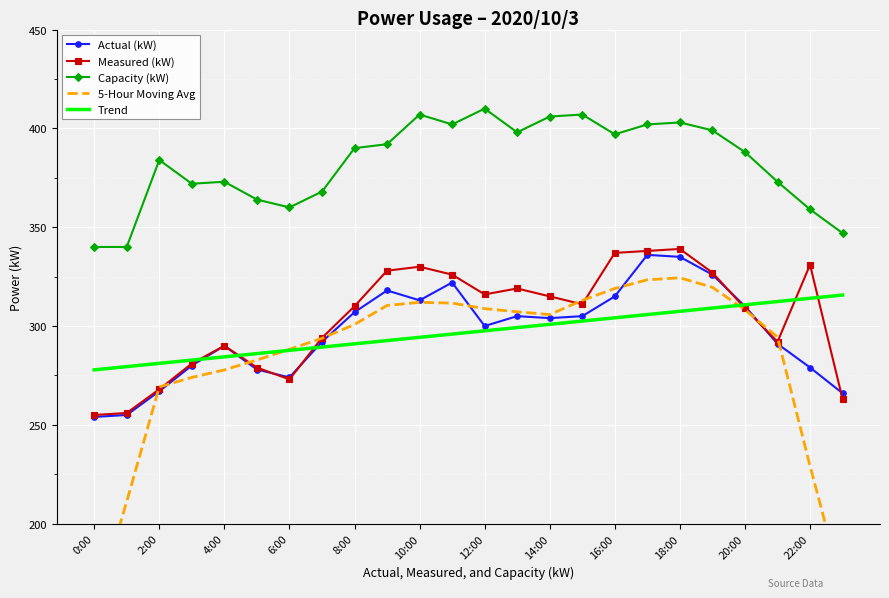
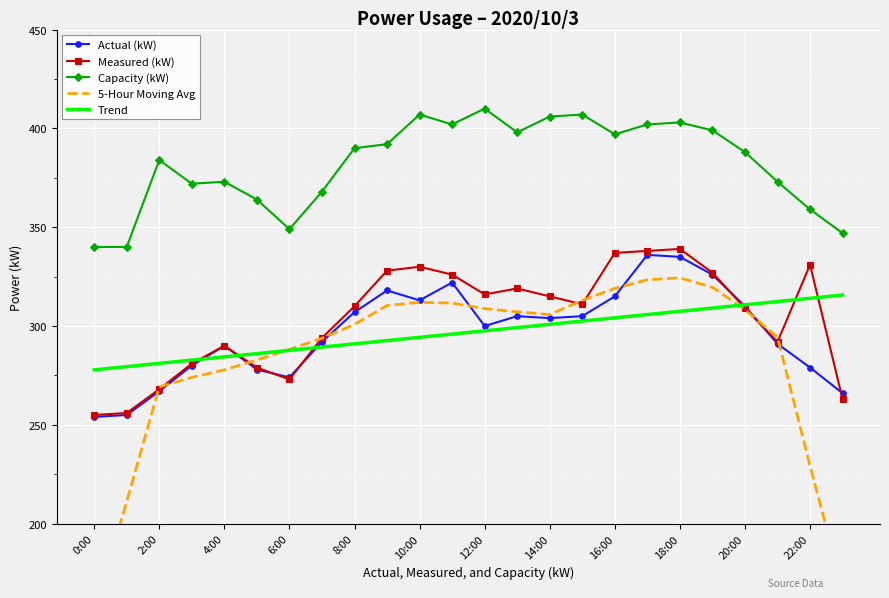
  {
    "Actual (kW)": {
      "8:00": 307,
      "12:00": 300,
      "14:00": 304,
      "16:00": 315,
      "18:00": 335,
      "22:00": 279
    },
    "Measured (kW)": {
      "8:00": 310,
      "10:00": 330,
      "12:00": 316,
      "14:00": 315,
      "16:00": 337,
      "18:00": 339,
      "22:00": 331
    },
    "Capacity (kW)": {
      "0:00": 340,
      "2:00": 384,
      "4:00": 373,
-     "6:00": 360,
+     "6:00": 349,
      "8:00": 390,
      "10:00": 407,
      "12:00": 410,
      "14:00": 406,
      "16:00": 397,
      "18:00": 403,
      "20:00": 388,
      "22:00": 359
    },
    "5-Hour Moving Avg": {
      "4:00": 278,
      "8:00": 301,
      "12:00": 309,
      "14:00": 306,
      "16:00": 319,
      "18:00": 324,
      "22:00": 229
    },
    "Trend": {
      "0:00": 278,
      "2:00": 281,
      "4:00": 284,
      "8:00": 291,
      "10:00": 294,
      "12:00": 298,
      "14:00": 301,
      "16:00": 304,
      "18:00": 307,
      "22:00": 314
    }
  }
